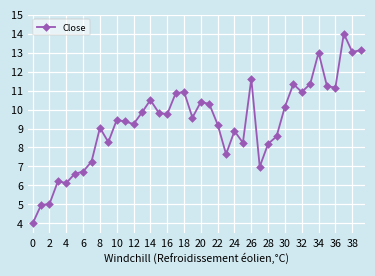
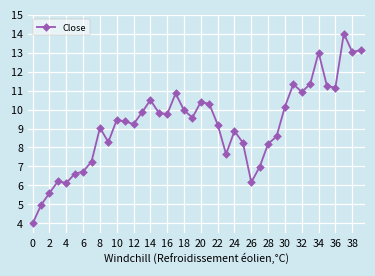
  {
    "0": 4.0,
-   "2": 5.0,
+   "2": 5.6,
    "4": 6.1,
    "6": 6.7,
    "8": 9.0,
    "10": 9.5,
    "12": 9.2,
    "14": 10.5,
    "16": 9.8,
-   "18": 10.9,
+   "18": 10.0,
    "20": 10.4,
    "22": 9.2,
    "24": 8.9,
-   "26": 11.6,
+   "26": 6.2,
    "28": 8.2,
    "30": 10.2,
    "32": 10.9,
    "34": 13.0,
    "36": 11.2,
    "38": 13.0
  }
